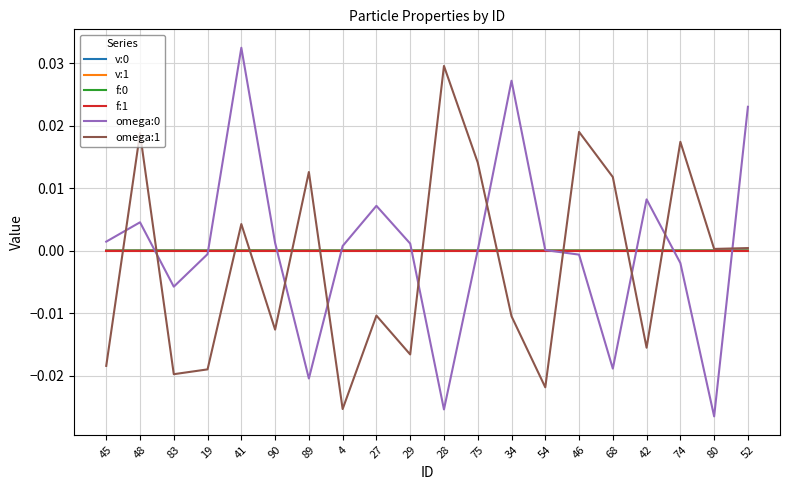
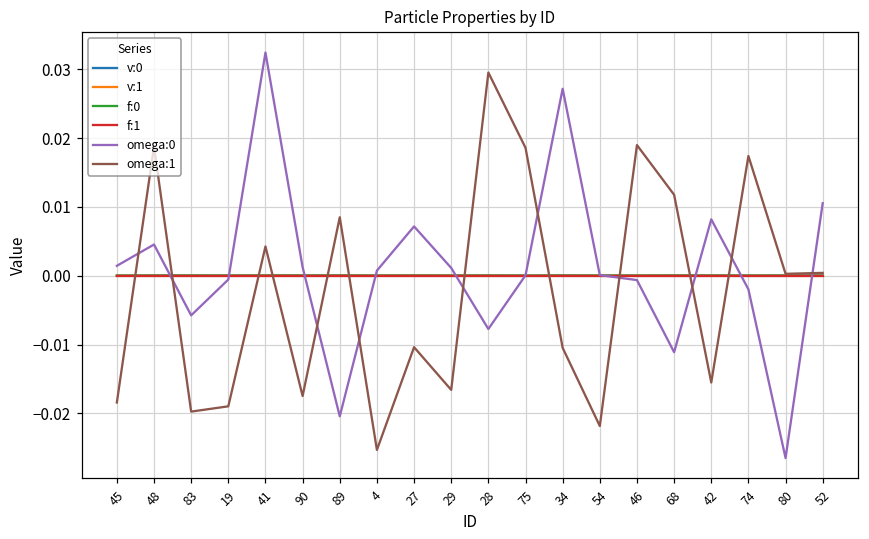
  {
    "omega:0": {
      "45": 0.001,
      "48": 0.005,
      "83": -0.006,
      "19": -0.001,
      "41": 0.032,
      "90": 0.001,
      "89": -0.020,
      "4": 0.001,
      "27": 0.007,
      "29": 0.001,
-     "28": -0.025,
+     "28": -0.008,
      "34": 0.027,
      "46": -0.001,
-     "68": -0.019,
+     "68": -0.011,
      "42": 0.008,
      "74": -0.002,
      "80": -0.027,
-     "52": 0.023
+     "52": 0.011
    },
    "omega:1": {
      "45": -0.018,
      "83": -0.020,
      "19": -0.019,
      "41": 0.004,
-     "90": -0.013,
-     "89": 0.013,
+     "90": -0.017,
+     "89": 0.008,
      "4": -0.025,
      "27": -0.010,
      "29": -0.017,
      "28": 0.030,
-     "75": 0.014,
+     "75": 0.019,
      "34": -0.010,
      "54": -0.022,
      "46": 0.019,
      "68": 0.012,
      "42": -0.016,
      "74": 0.017
    }
  }
